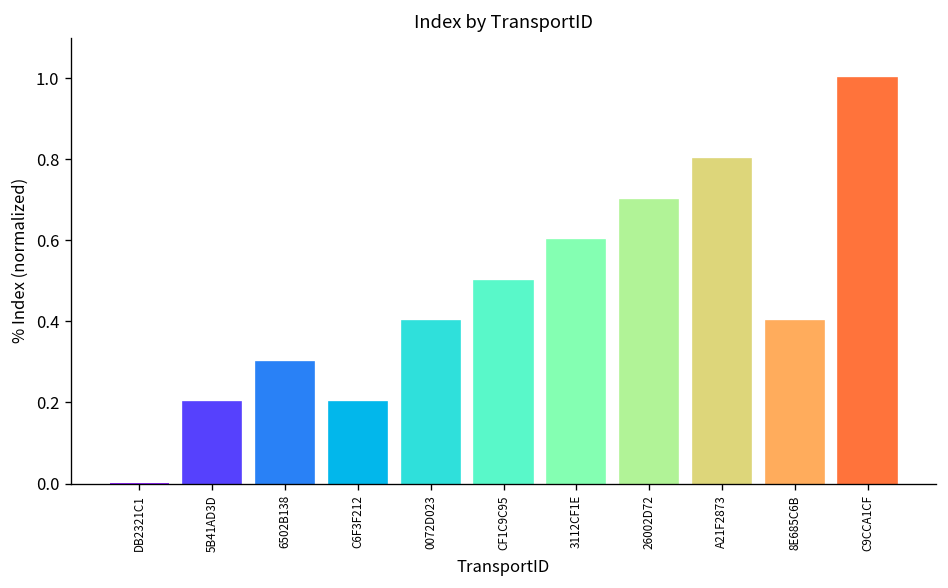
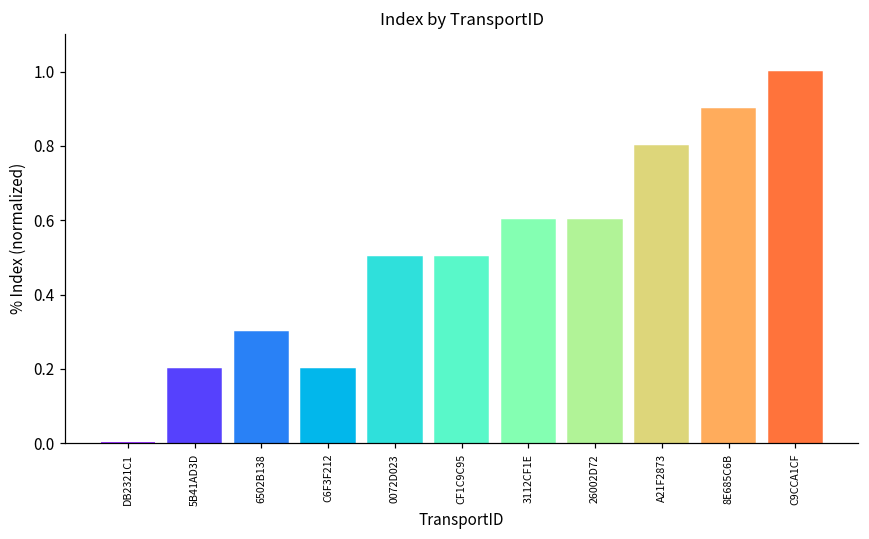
  {
    "DB2321C1": 0.00,
    "5B41AD3D": 0.20,
    "6502B138": 0.30,
    "C6F3F212": 0.20,
-   "0072D023": 0.40,
+   "0072D023": 0.50,
    "CF1C9C95": 0.50,
    "3112CF1E": 0.60,
-   "26002D72": 0.70,
+   "26002D72": 0.60,
    "A21F2873": 0.80,
-   "8E685C6B": 0.40,
+   "8E685C6B": 0.90,
    "C9CCA1CF": 1.00
  }
